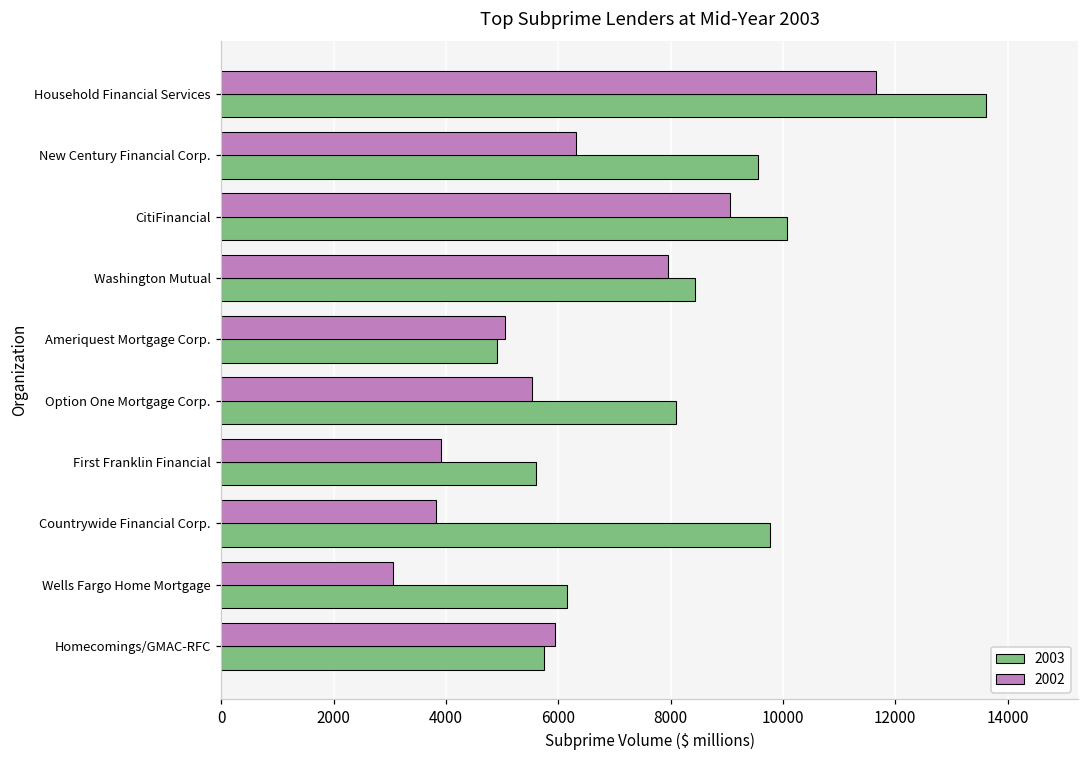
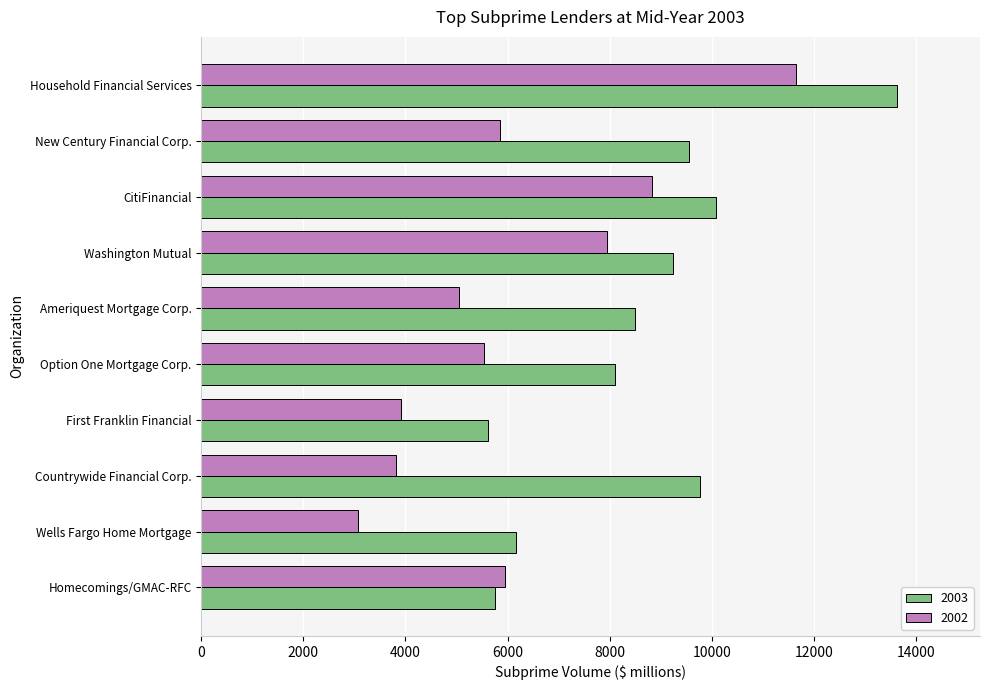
  {
    "2003": {
      "Household Financial Services": 13600,
      "New Century Financial Corp.": 9600,
      "CitiFinancial": 10100,
-     "Washington Mutual": 8400,
-     "Ameriquest Mortgage Corp.": 4900,
+     "Washington Mutual": 9200,
+     "Ameriquest Mortgage Corp.": 8500,
      "Option One Mortgage Corp.": 8100,
      "First Franklin Financial": 5600,
      "Countrywide Financial Corp.": 9800,
      "Wells Fargo Home Mortgage": 6200,
      "Homecomings/GMAC-RFC": 5700
    },
    "2002": {
      "Household Financial Services": 11700,
-     "New Century Financial Corp.": 6300,
-     "CitiFinancial": 9100,
+     "New Century Financial Corp.": 5900,
+     "CitiFinancial": 8800,
      "Washington Mutual": 7900,
      "Ameriquest Mortgage Corp.": 5100,
      "Option One Mortgage Corp.": 5500,
      "First Franklin Financial": 3900,
      "Countrywide Financial Corp.": 3800,
      "Wells Fargo Home Mortgage": 3100,
      "Homecomings/GMAC-RFC": 5900
    }
  }
